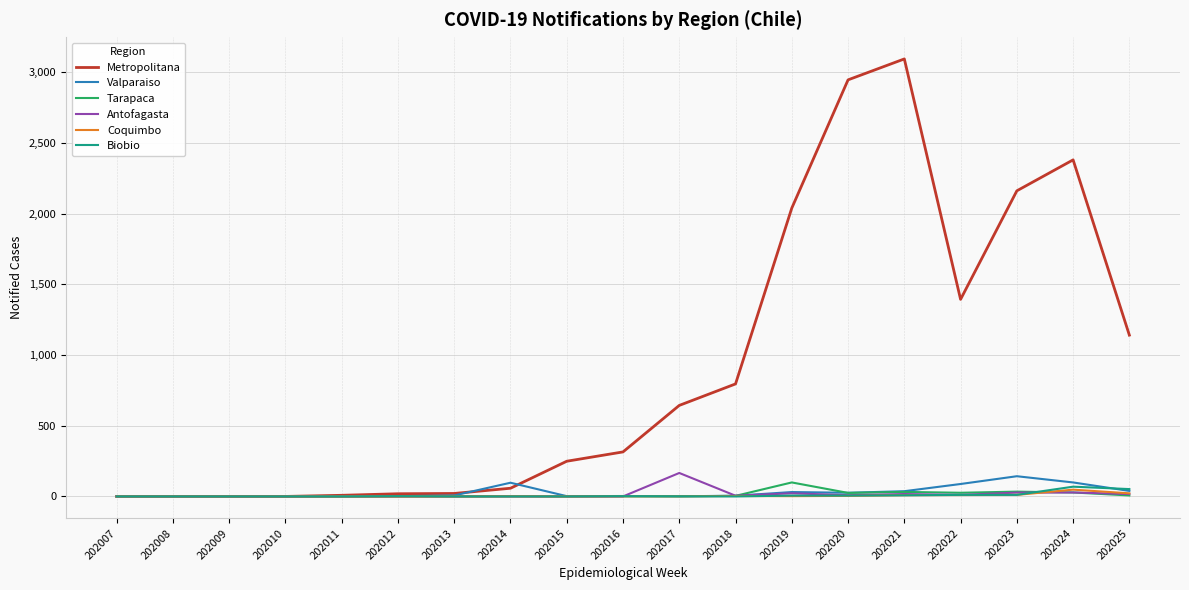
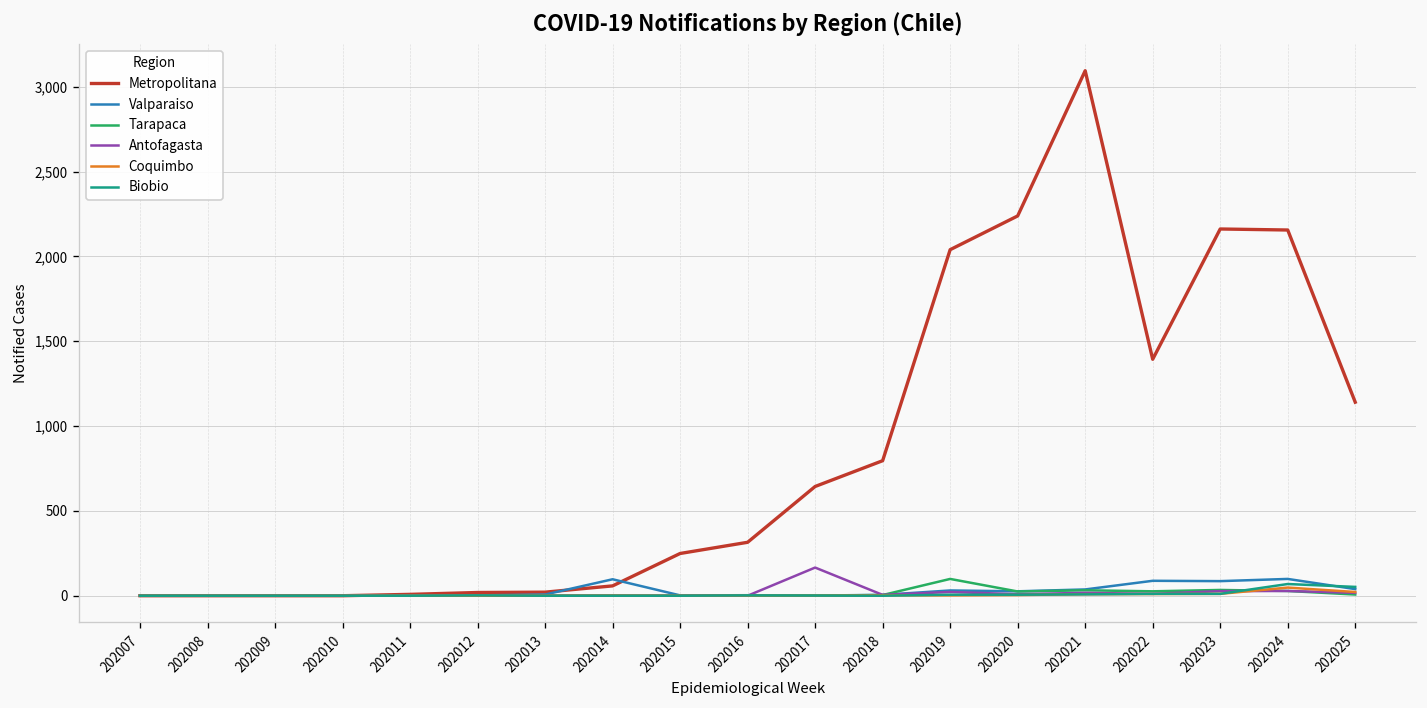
  {
    "Metropolitana": {
      "202014": "60",
      "202015": "250",
      "202016": "320",
      "202017": "640",
      "202018": "800",
      "202019": "2,040",
-     "202020": "2,950",
+     "202020": "2,240",
      "202021": "3,100",
      "202022": "1,390",
      "202023": "2,160",
-     "202024": "2,380",
+     "202024": "2,160",
      "202025": "1,140"
    },
    "Valparaiso": {
      "202014": "100",
      "202022": "90",
-     "202023": "140",
+     "202023": "90",
      "202024": "100"
    },
    "Antofagasta": {
      "202017": "170"
    },
    "Coquimbo": {
      "202024": "50"
    }
  }
